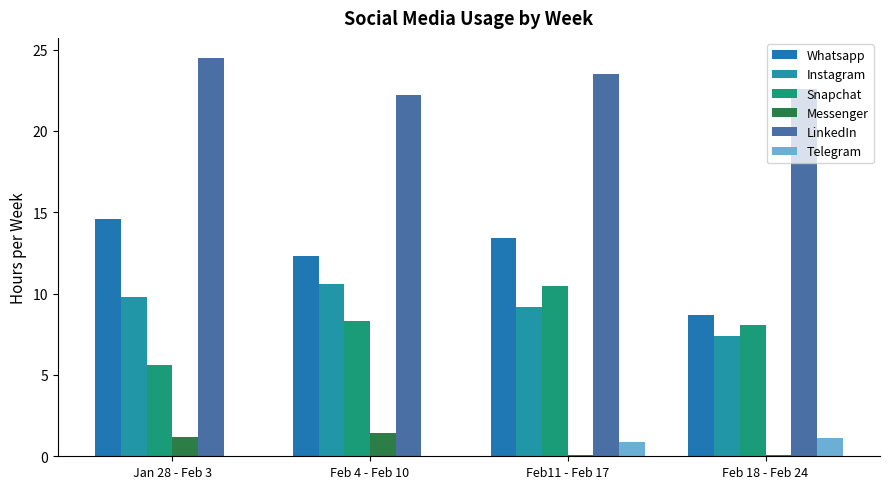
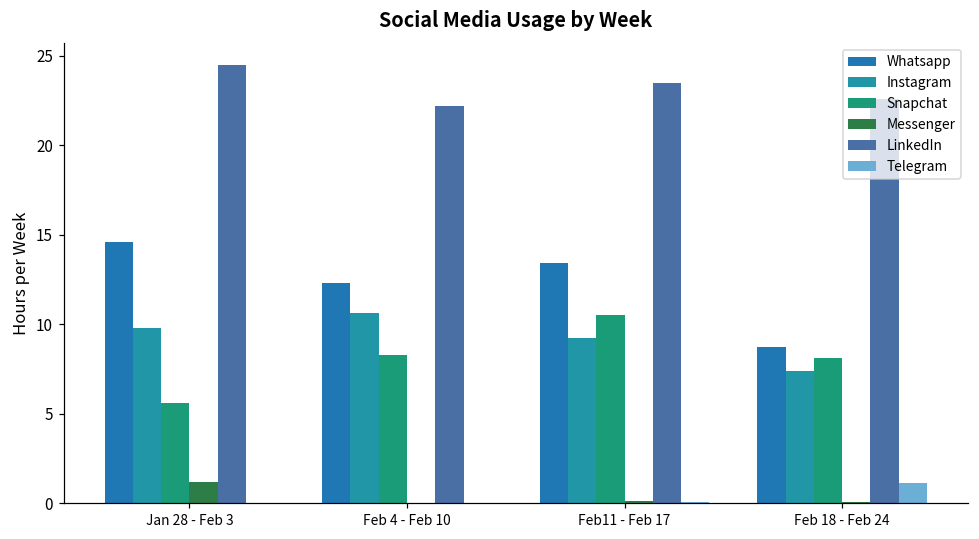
  {
    "Messenger": {
      "Jan 28 - Feb 3": 1.2,
-     "Feb 4 - Feb 10": 1.5
+     "Feb 4 - Feb 10": 0.0
    },
    "Telegram": {
      "Feb 4 - Feb 10": 0.0,
-     "Feb11 - Feb 17": 0.9,
+     "Feb11 - Feb 17": 0.0,
      "Feb 18 - Feb 24": 1.1
    }
  }
